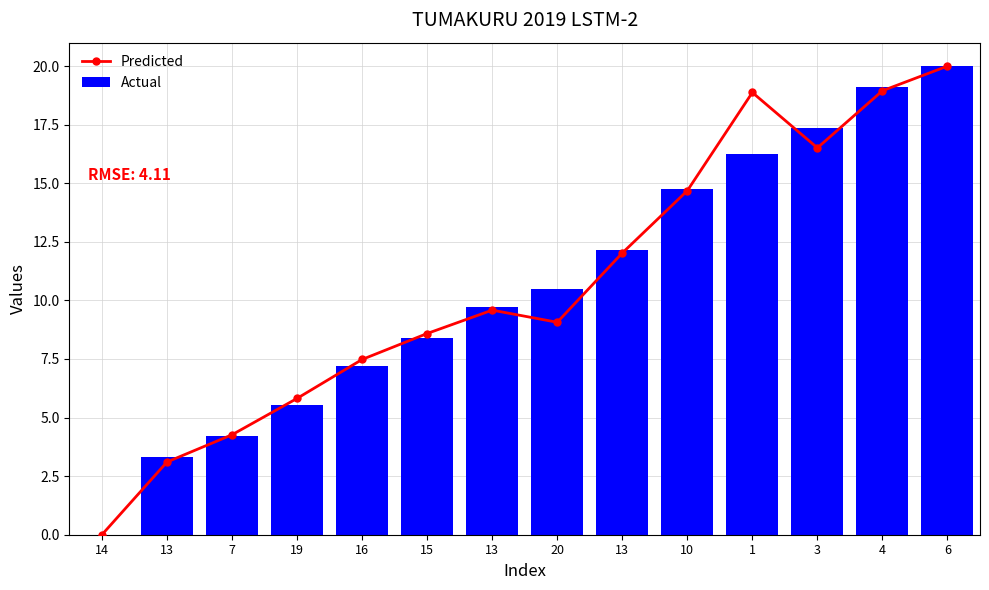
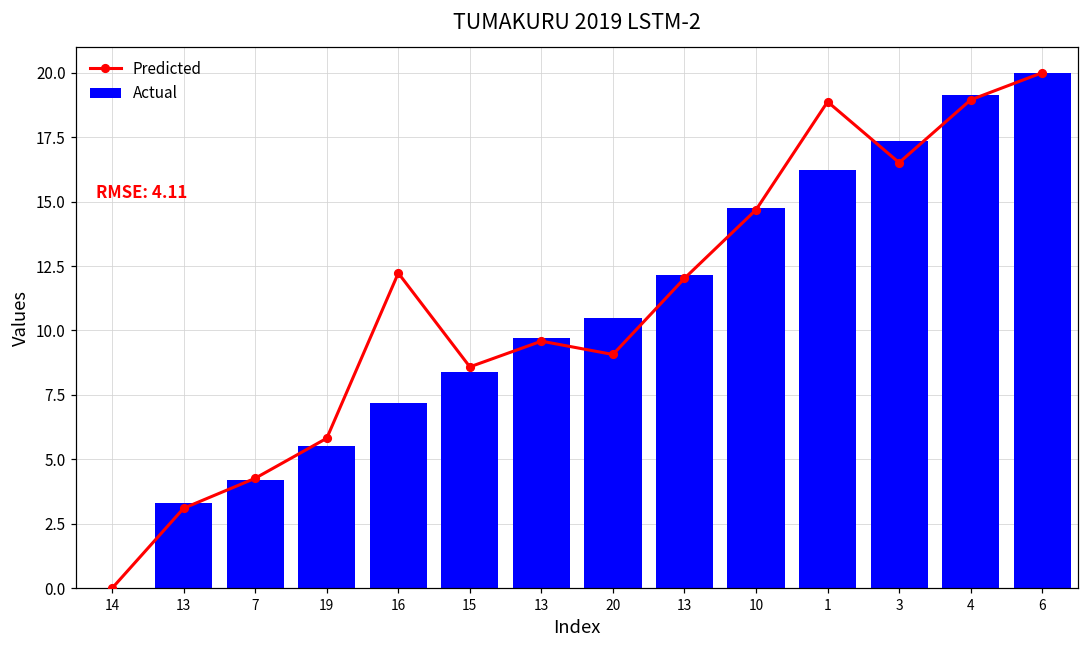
  {
    "Predicted": {
      "14": 0.0,
      "7": 4.3,
      "19": 5.8,
-     "16": 7.5,
+     "16": 12.2,
      "15": 8.6,
      "20": 9.1,
      "10": 14.7,
      "1": 18.9,
      "3": 16.5,
      "4": 18.9,
      "6": 20.0
    },
    "Actual": {
      "14": 0.0,
      "7": 4.2,
      "19": 5.5,
      "16": 7.2,
      "15": 8.4,
      "20": 10.5,
      "10": 14.8,
      "1": 16.2,
      "3": 17.3,
      "4": 19.1,
      "6": 20.0
    }
  }
